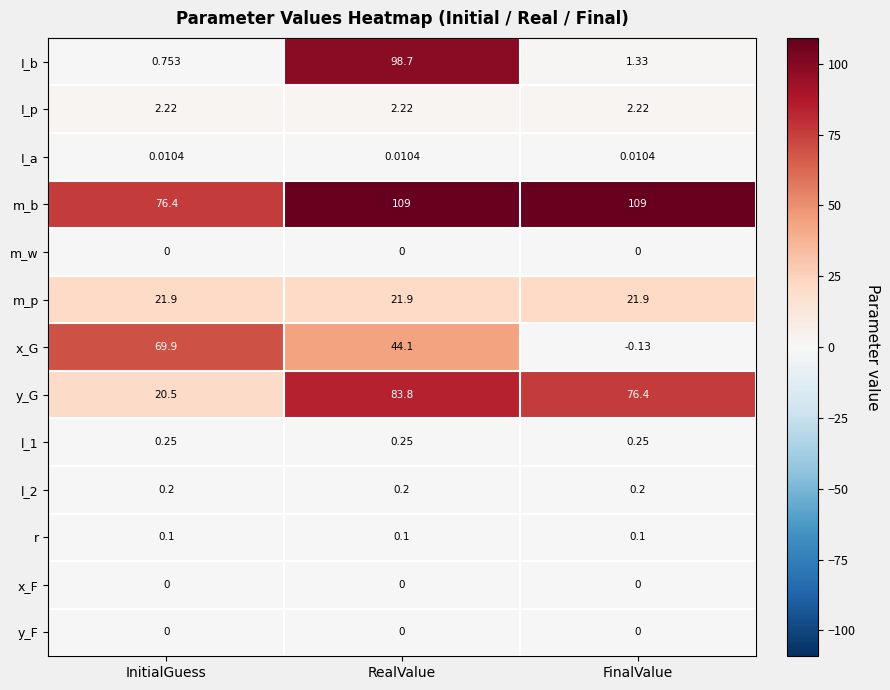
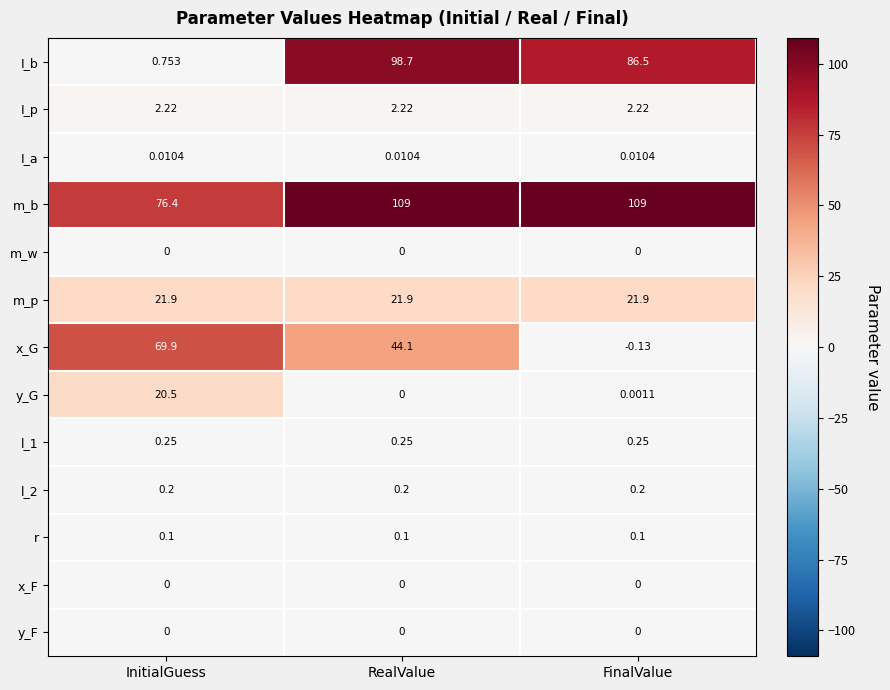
  {
    "I_b": {
      "InitialGuess": 0.753,
      "RealValue": 98.7,
-     "FinalValue": 1.33
+     "FinalValue": 86.5
    },
    "I_p": {
      "InitialGuess": 2.22,
      "RealValue": 2.22,
      "FinalValue": 2.22
    },
    "I_a": {
      "InitialGuess": 0.0104,
      "RealValue": 0.0104,
      "FinalValue": 0.0104
    },
    "m_b": {
      "InitialGuess": 76.4,
      "RealValue": 109,
      "FinalValue": 109
    },
    "m_w": {
      "InitialGuess": 0,
      "RealValue": 0,
      "FinalValue": 0
    },
    "m_p": {
      "InitialGuess": 21.9,
      "RealValue": 21.9,
      "FinalValue": 21.9
    },
    "x_G": {
      "InitialGuess": 69.9,
      "RealValue": 44.1,
      "FinalValue": -0.13
    },
    "y_G": {
      "InitialGuess": 20.5,
-     "RealValue": 83.8,
-     "FinalValue": 76.4
+     "RealValue": 0,
+     "FinalValue": 0.0011
    },
    "l_1": {
      "InitialGuess": 0.25,
      "RealValue": 0.25,
      "FinalValue": 0.25
    },
    "l_2": {
      "InitialGuess": 0.2,
      "RealValue": 0.2,
      "FinalValue": 0.2
    },
    "r": {
      "InitialGuess": 0.1,
      "RealValue": 0.1,
      "FinalValue": 0.1
    },
    "x_F": {
      "InitialGuess": 0,
      "RealValue": 0,
      "FinalValue": 0
    },
    "y_F": {
      "InitialGuess": 0,
      "RealValue": 0,
      "FinalValue": 0
    }
  }
